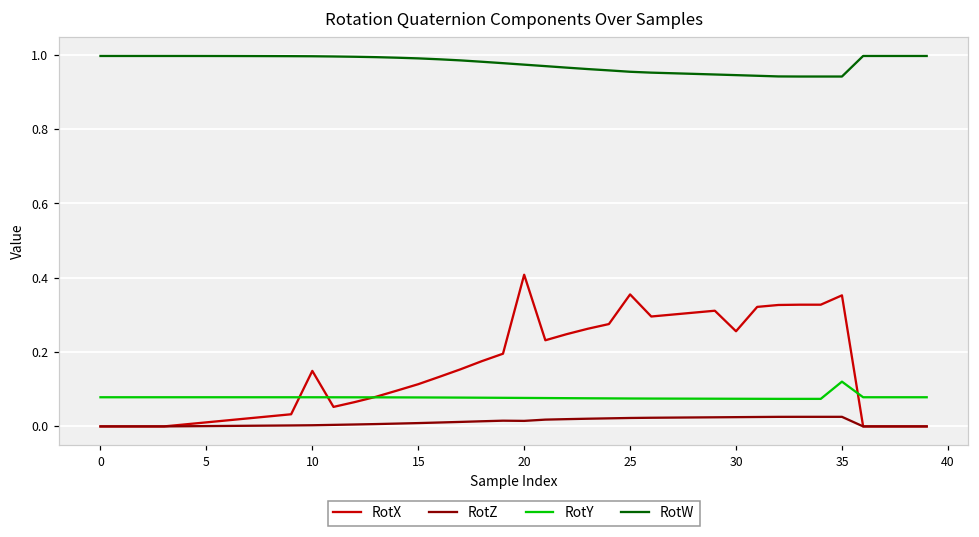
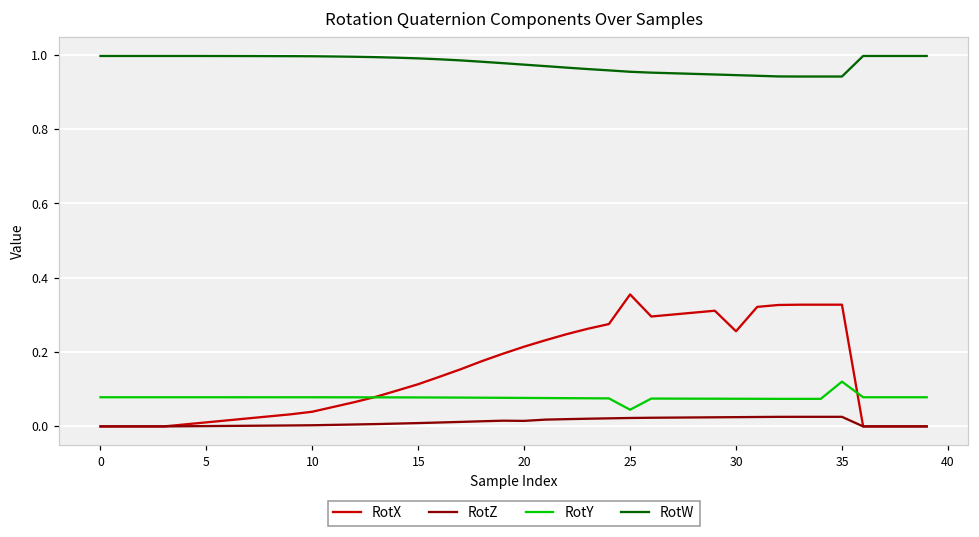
  {
    "RotX": {
      "5": 0.01,
-     "10": 0.15,
+     "10": 0.04,
      "15": 0.11,
-     "20": 0.41,
+     "20": 0.21,
      "25": 0.36,
      "30": 0.26,
-     "35": 0.35
+     "35": 0.33
    },
    "RotZ": {
      "5": 0.00,
      "10": 0.00,
      "15": 0.01,
      "20": 0.01,
      "25": 0.02,
      "30": 0.02,
      "35": 0.03
    },
    "RotY": {
      "0": 0.08,
      "5": 0.08,
      "10": 0.08,
      "15": 0.08,
      "20": 0.08,
-     "25": 0.08,
+     "25": 0.04,
      "30": 0.07,
      "35": 0.12
    },
    "RotW": {
      "0": 1.00,
      "5": 1.00,
      "10": 1.00,
      "15": 0.99,
      "20": 0.97,
      "25": 0.95,
      "30": 0.95,
      "35": 0.94
    }
  }
